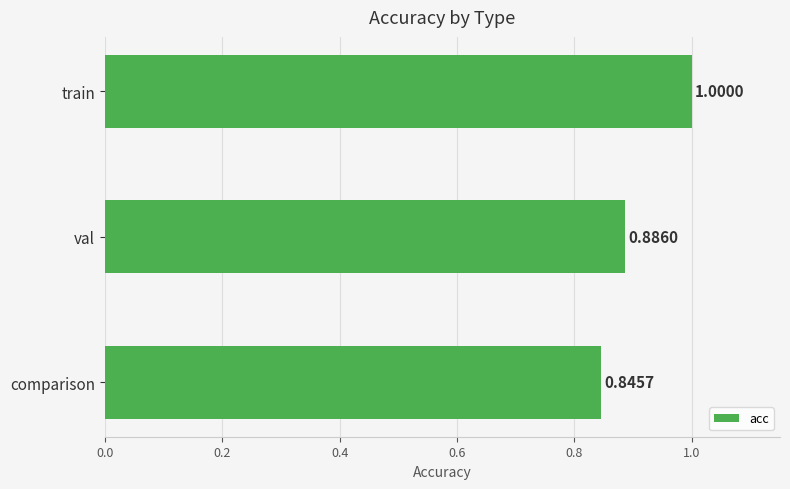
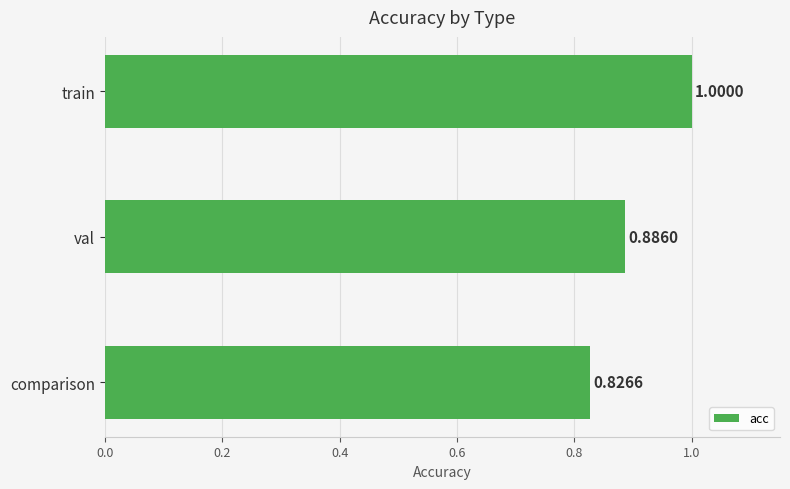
  {
    "train": 1.0000,
    "val": 0.8860,
-   "comparison": 0.8457
+   "comparison": 0.8266
  }
